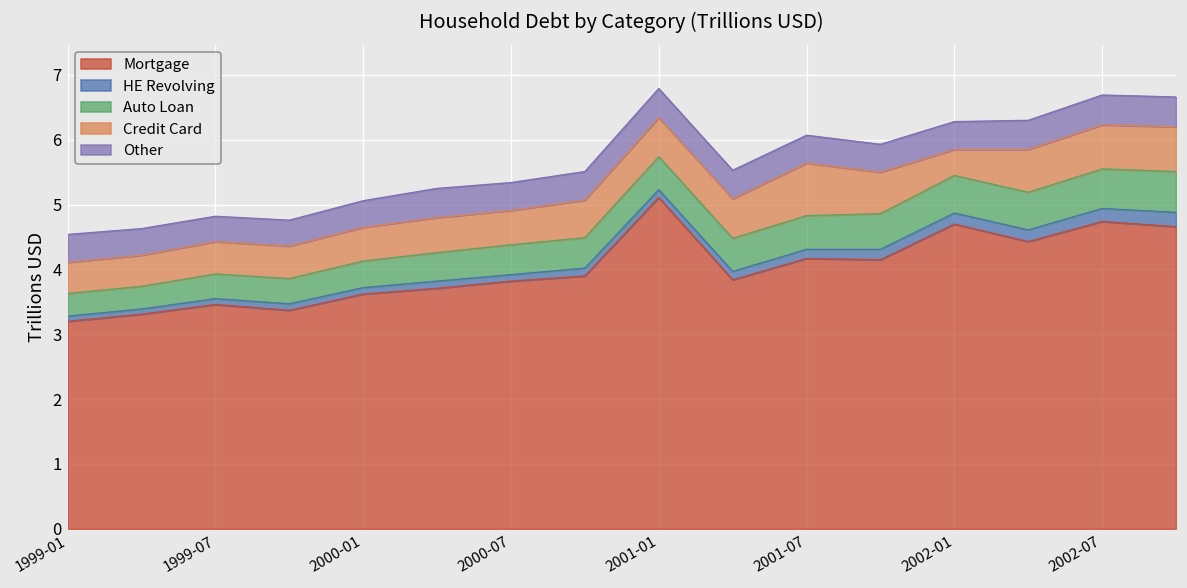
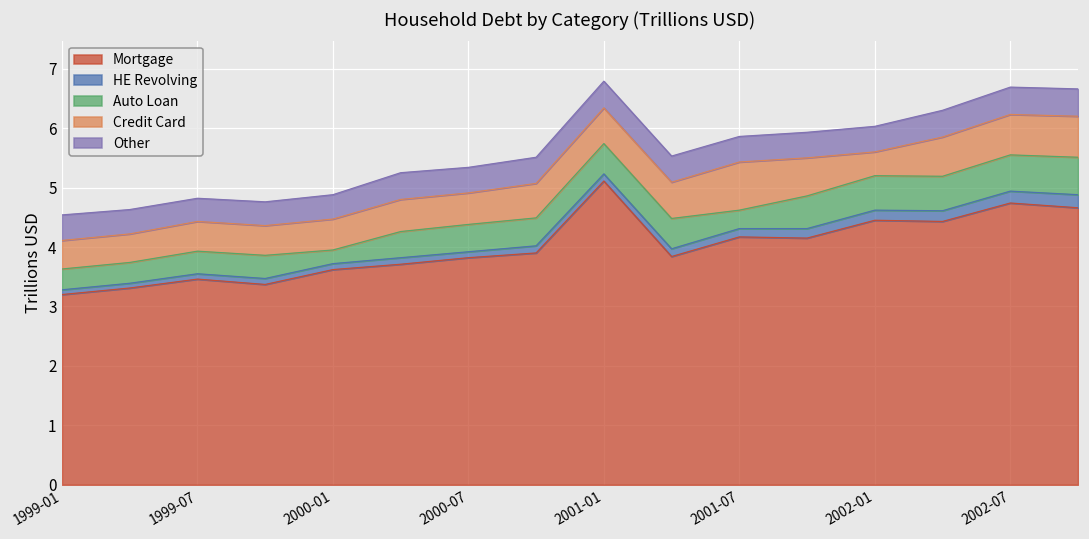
  {
    "Mortgage": {
      "1999-01": 3.2,
      "1999-07": 3.5,
      "2000-01": 3.6,
      "2000-07": 3.8,
      "2001-01": 5.1,
      "2001-07": 4.2,
-     "2002-01": 4.7,
+     "2002-01": 4.5,
      "2002-07": 4.7
    },
    "Auto Loan": {
      "1999-01": 0.4,
      "1999-07": 0.4,
-     "2000-01": 0.4,
+     "2000-01": 0.2,
      "2000-07": 0.5,
      "2001-01": 0.5,
-     "2001-07": 0.5,
+     "2001-07": 0.3,
      "2002-01": 0.6,
      "2002-07": 0.6
    },
    "Credit Card": {
      "1999-01": 0.5,
      "1999-07": 0.5,
      "2000-01": 0.5,
      "2000-07": 0.5,
      "2001-01": 0.6,
      "2001-07": 0.8,
      "2002-01": 0.4,
      "2002-07": 0.7
    }
  }
